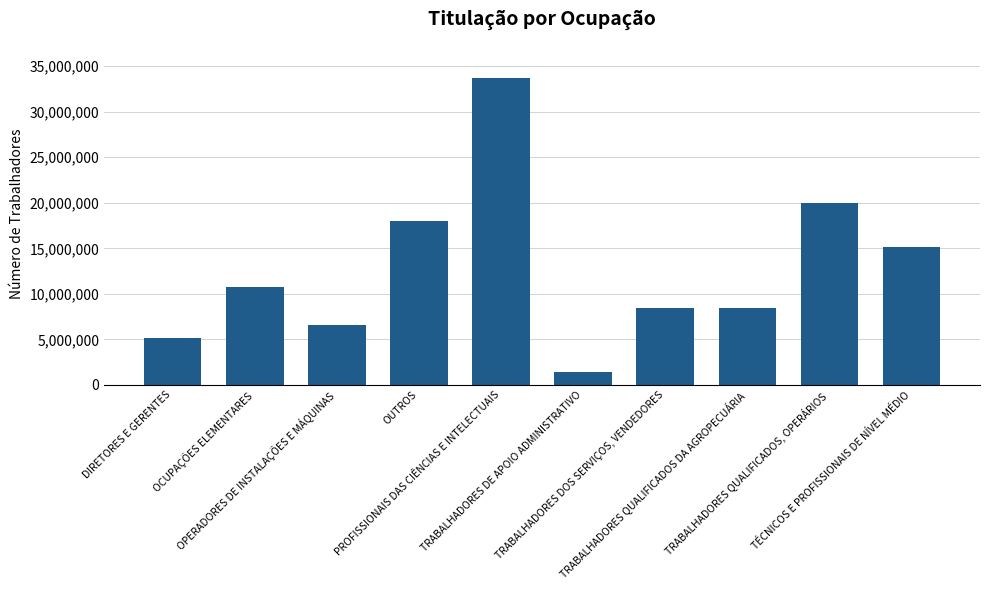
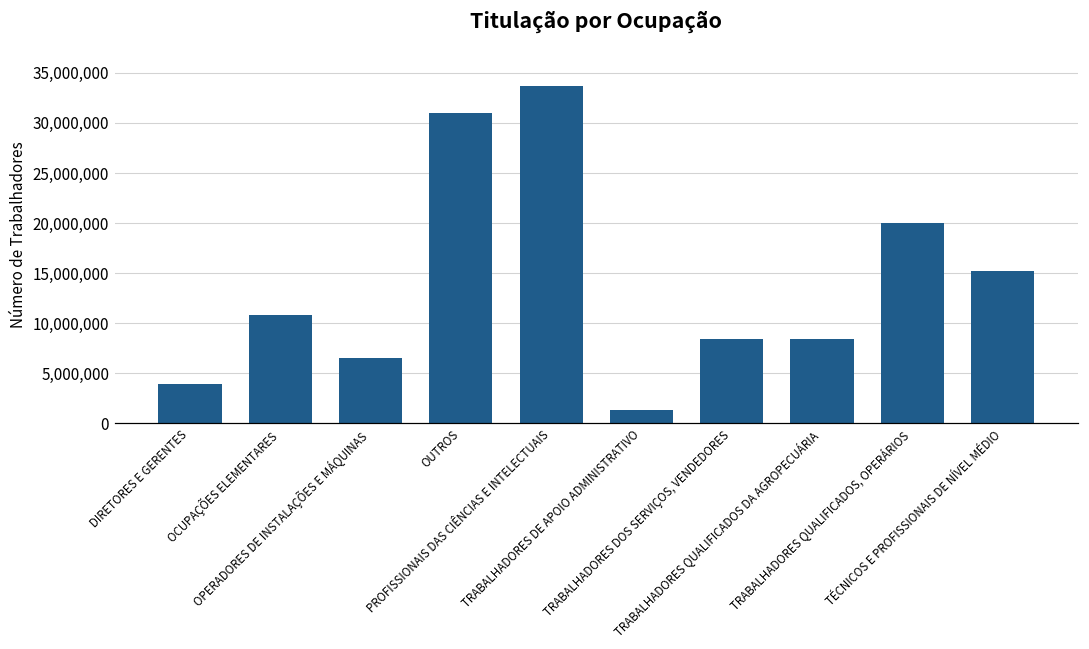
  {
-   "DIRETORES E GERENTES": "5,000,000",
+   "DIRETORES E GERENTES": "4,000,000",
    "OCUPAÇÕES ELEMENTARES": "11,000,000",
    "OPERADORES DE INSTALAÇÕES E MÁQUINAS": "7,000,000",
-   "OUTROS": "18,000,000",
+   "OUTROS": "31,000,000",
    "PROFISSIONAIS DAS CIÊNCIAS E INTELECTUAIS": "34,000,000",
    "TRABALHADORES DE APOIO ADMINISTRATIVO": "1,000,000",
    "TRABALHADORES DOS SERVIÇOS, VENDEDORES": "8,000,000",
    "TRABALHADORES QUALIFICADOS DA AGROPECUÁRIA": "8,000,000",
    "TRABALHADORES QUALIFICADOS, OPERÁRIOS": "20,000,000",
    "TÉCNICOS E PROFISSIONAIS DE NÍVEL MÉDIO": "15,000,000"
  }
